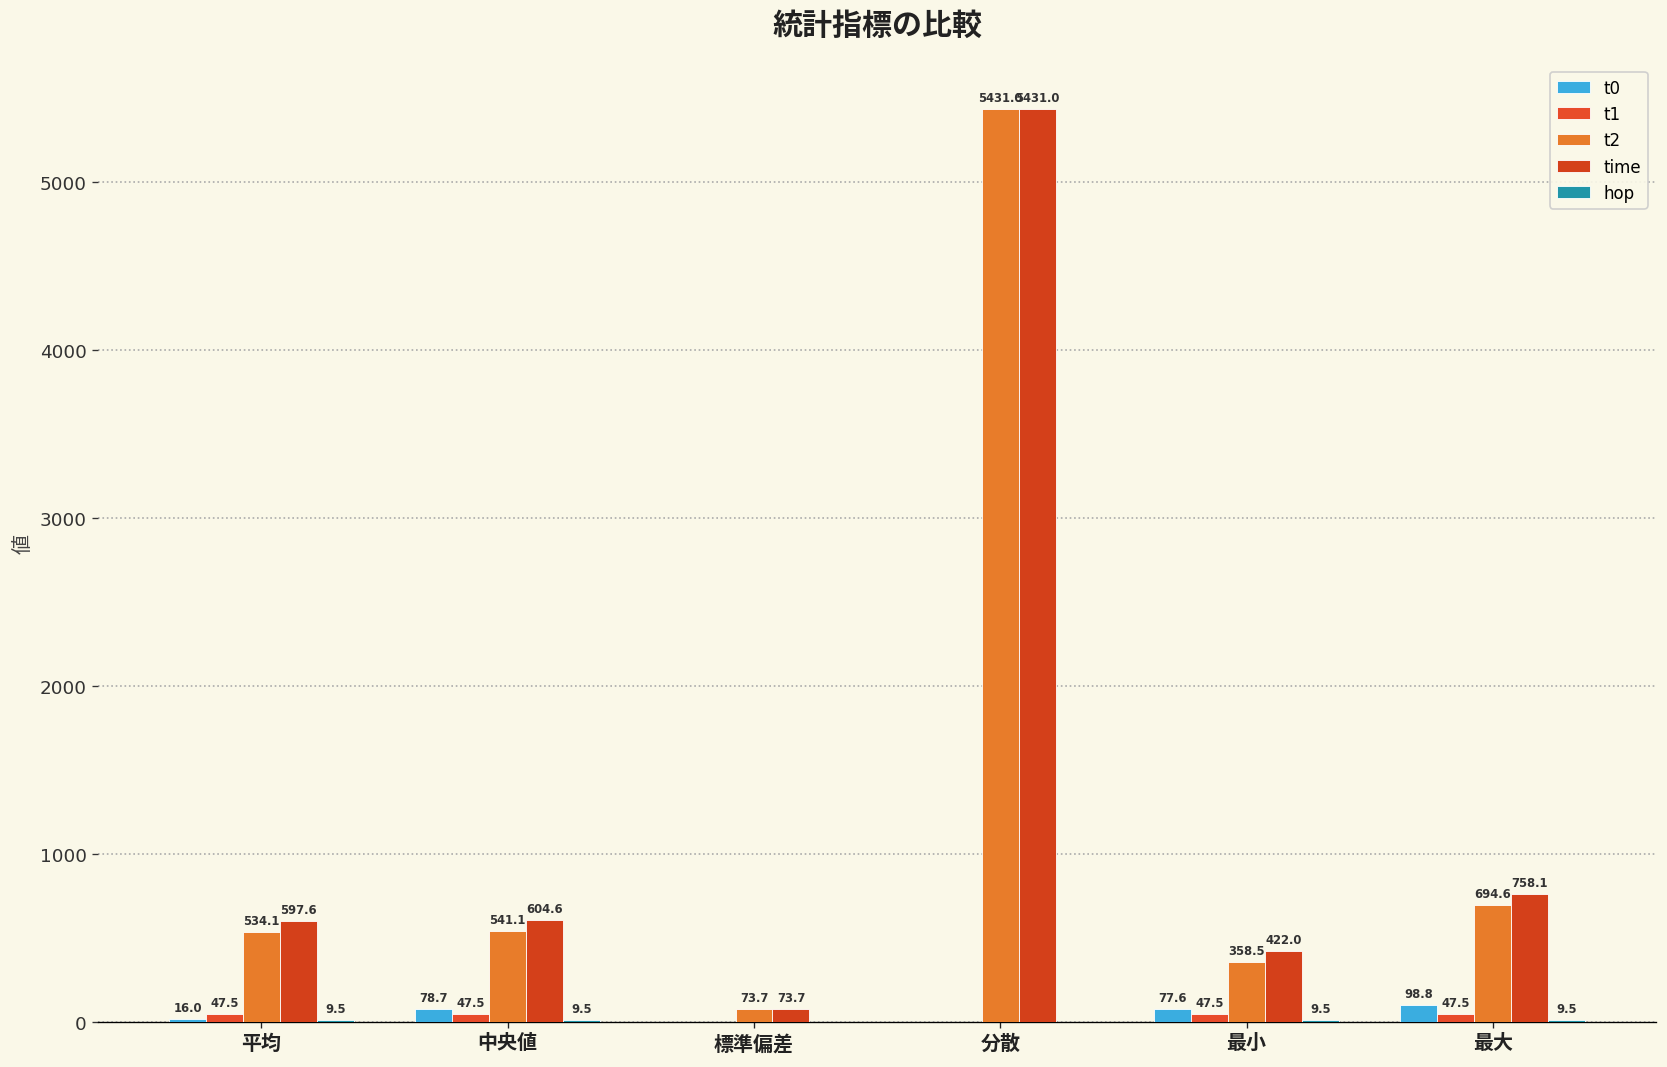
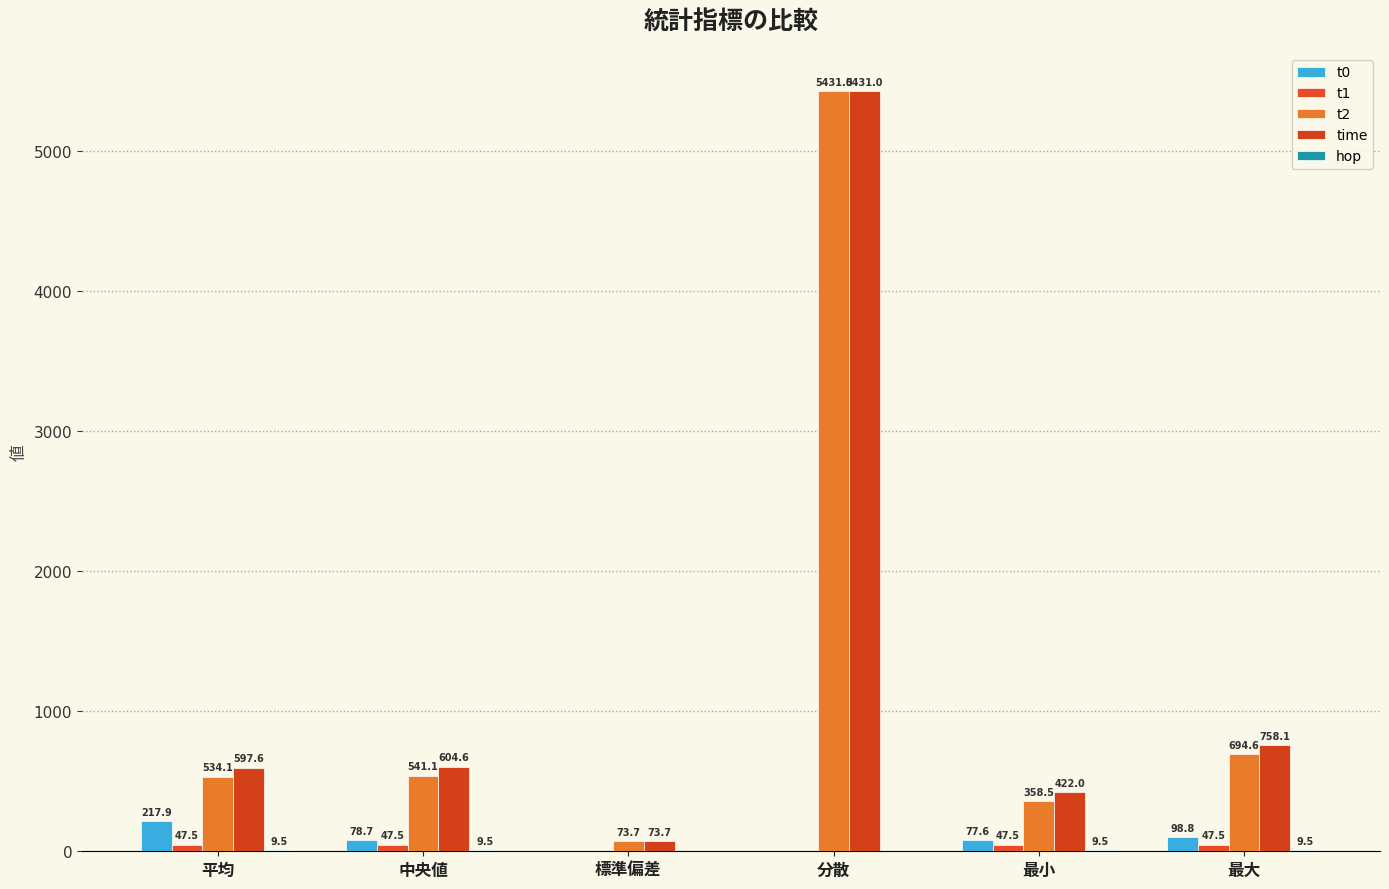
  {
    "t0": {
-     "平均": 16.0,
+     "平均": 217.9,
      "中央値": 78.7,
      "最小": 77.6,
      "最大": 98.8
    },
    "hop": {
      "平均": 9.5,
      "中央値": 9.5,
      "最小": 9.5,
      "最大": 9.5
    }
  }
